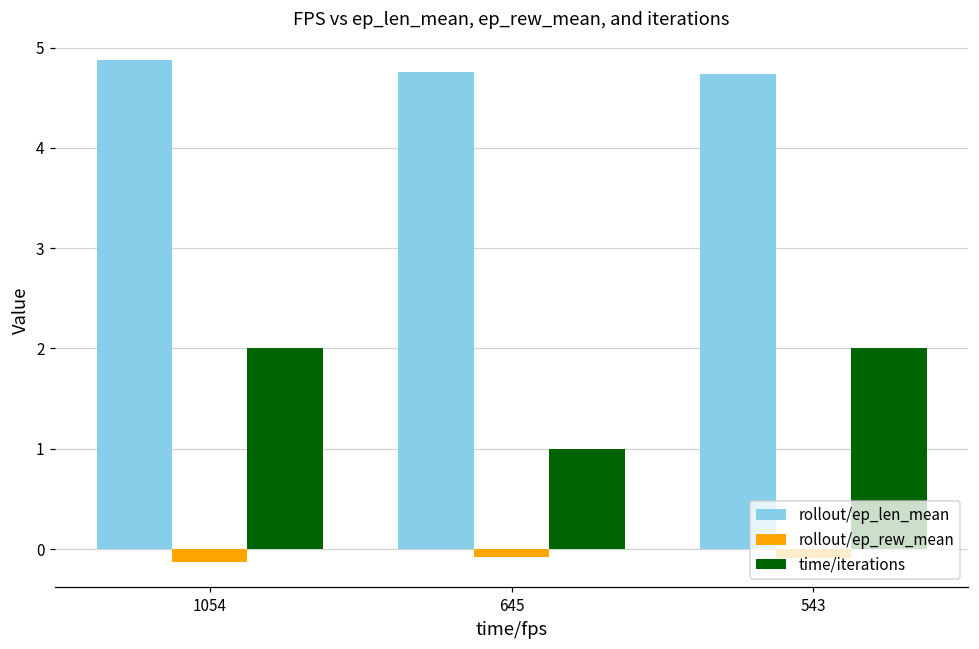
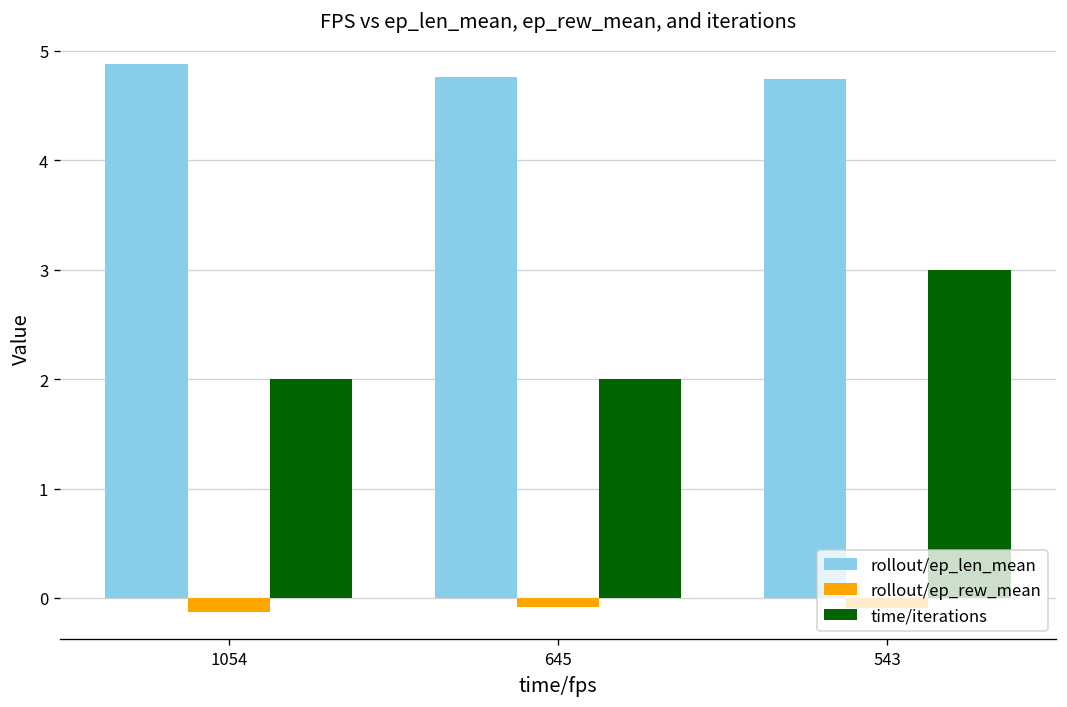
  {
    "rollout/ep_len_mean": {
      "1054": 4.9,
      "645": 4.8,
      "543": 4.7
    },
    "rollout/ep_rew_mean": {
      "1054": -0.1,
      "645": -0.1
    },
    "time/iterations": {
      "1054": 2,
-     "645": 1,
-     "543": 2
+     "645": 2,
+     "543": 3
    }
  }
